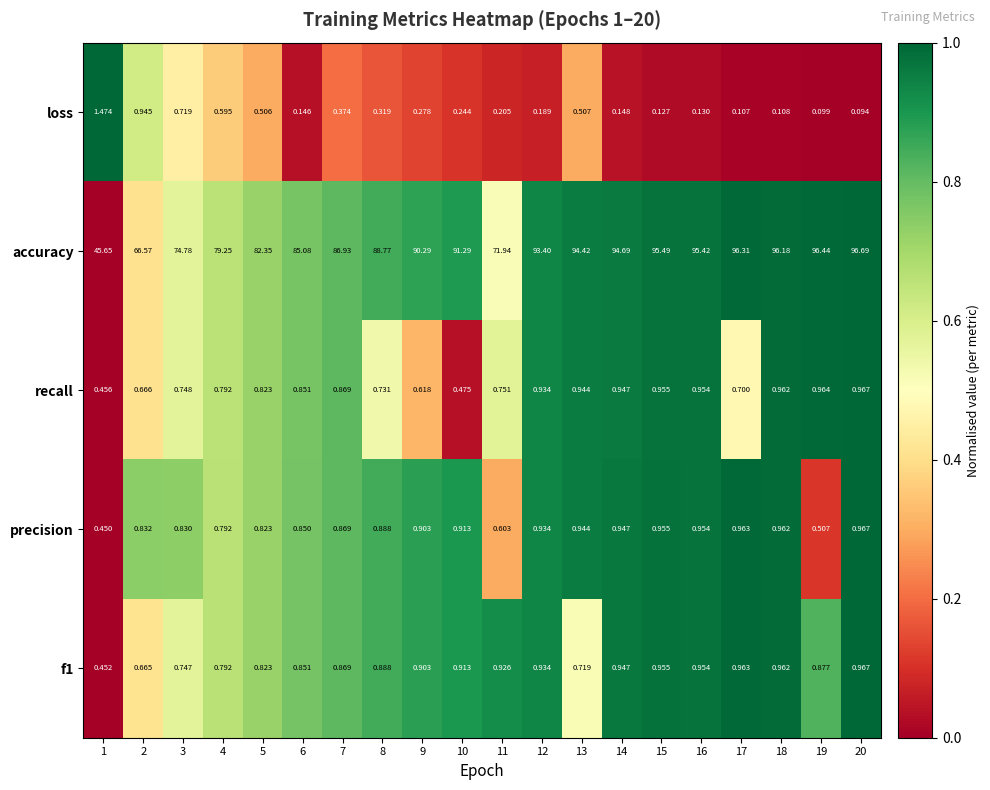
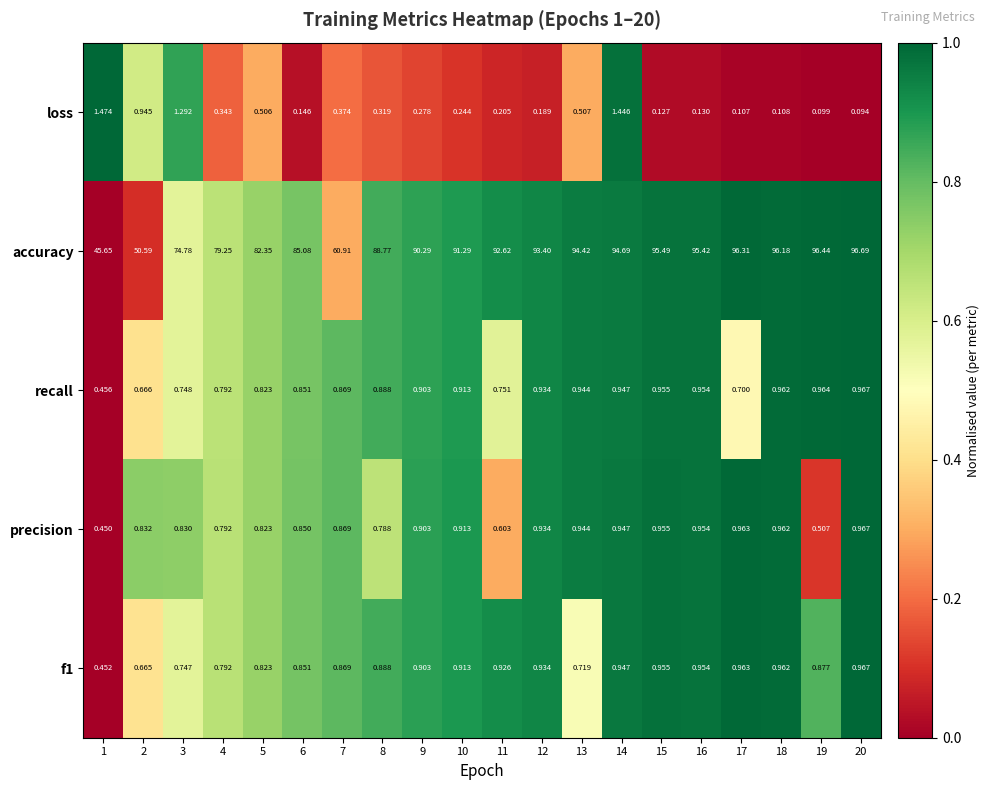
  {
    "loss": {
      "1": 1.474,
      "2": 0.945,
-     "3": 0.719,
-     "4": 0.595,
+     "3": 1.292,
+     "4": 0.343,
      "5": 0.506,
      "6": 0.146,
      "7": 0.374,
      "8": 0.319,
      "9": 0.278,
      "10": 0.244,
      "11": 0.205,
      "12": 0.189,
      "13": 0.507,
-     "14": 0.148,
+     "14": 1.446,
      "15": 0.127,
      "16": 0.130,
      "17": 0.107,
      "18": 0.108,
      "19": 0.099,
      "20": 0.094
    },
    "accuracy": {
      "1": 45.65,
-     "2": 66.57,
+     "2": 50.59,
      "3": 74.78,
      "4": 79.25,
      "5": 82.35,
      "6": 85.08,
-     "7": 86.93,
+     "7": 60.91,
      "8": 88.77,
      "9": 90.29,
      "10": 91.29,
-     "11": 71.94,
+     "11": 92.62,
      "12": 93.40,
      "13": 94.42,
      "14": 94.69,
      "15": 95.49,
      "16": 95.42,
      "17": 96.31,
      "18": 96.18,
      "19": 96.44,
      "20": 96.69
    },
    "recall": {
      "1": 0.456,
      "2": 0.666,
      "3": 0.748,
      "4": 0.792,
      "5": 0.823,
      "6": 0.851,
      "7": 0.869,
-     "8": 0.731,
-     "9": 0.618,
-     "10": 0.475,
+     "8": 0.888,
+     "9": 0.903,
+     "10": 0.913,
      "11": 0.751,
      "12": 0.934,
      "13": 0.944,
      "14": 0.947,
      "15": 0.955,
      "16": 0.954,
      "17": 0.700,
      "18": 0.962,
      "19": 0.964,
      "20": 0.967
    },
    "precision": {
      "1": 0.450,
      "2": 0.832,
      "3": 0.830,
      "4": 0.792,
      "5": 0.823,
      "6": 0.850,
      "7": 0.869,
-     "8": 0.888,
+     "8": 0.788,
      "9": 0.903,
      "10": 0.913,
      "11": 0.603,
      "12": 0.934,
      "13": 0.944,
      "14": 0.947,
      "15": 0.955,
      "16": 0.954,
      "17": 0.963,
      "18": 0.962,
      "19": 0.507,
      "20": 0.967
    },
    "f1": {
      "1": 0.452,
      "2": 0.665,
      "3": 0.747,
      "4": 0.792,
      "5": 0.823,
      "6": 0.851,
      "7": 0.869,
      "8": 0.888,
      "9": 0.903,
      "10": 0.913,
      "11": 0.926,
      "12": 0.934,
      "13": 0.719,
      "14": 0.947,
      "15": 0.955,
      "16": 0.954,
      "17": 0.963,
      "18": 0.962,
      "19": 0.877,
      "20": 0.967
    }
  }
